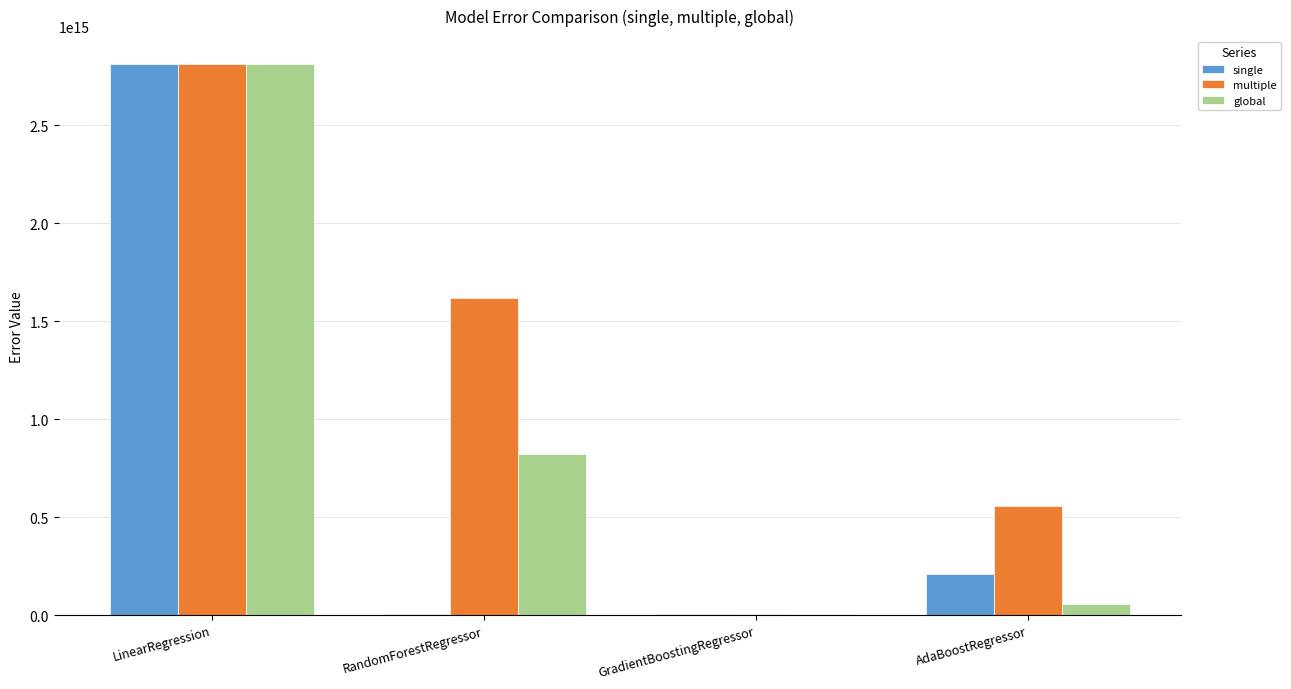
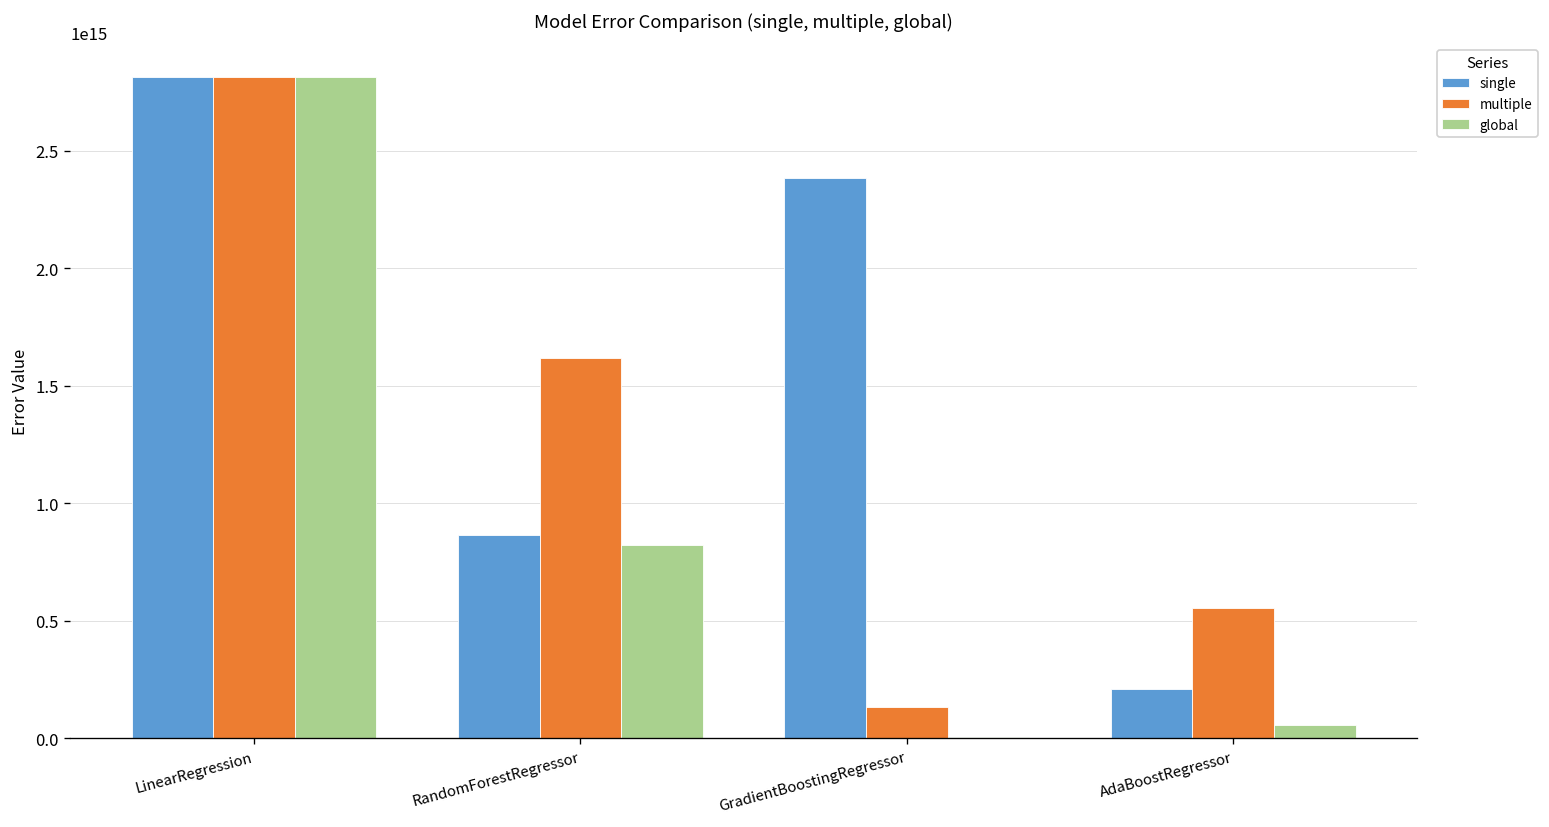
  {
    "single": {
      "LinearRegression": 2820000000000000,
-     "RandomForestRegressor": 0,
-     "GradientBoostingRegressor": 10000000000000,
+     "RandomForestRegressor": 870000000000000,
+     "GradientBoostingRegressor": 2390000000000000,
      "AdaBoostRegressor": 210000000000000
    },
    "multiple": {
      "LinearRegression": 2820000000000000,
      "RandomForestRegressor": 1620000000000000,
-     "GradientBoostingRegressor": 10000000000000,
+     "GradientBoostingRegressor": 130000000000000,
      "AdaBoostRegressor": 560000000000000
    },
    "global": {
      "LinearRegression": 2820000000000000,
      "RandomForestRegressor": 820000000000000,
      "AdaBoostRegressor": 50000000000000
    }
  }
